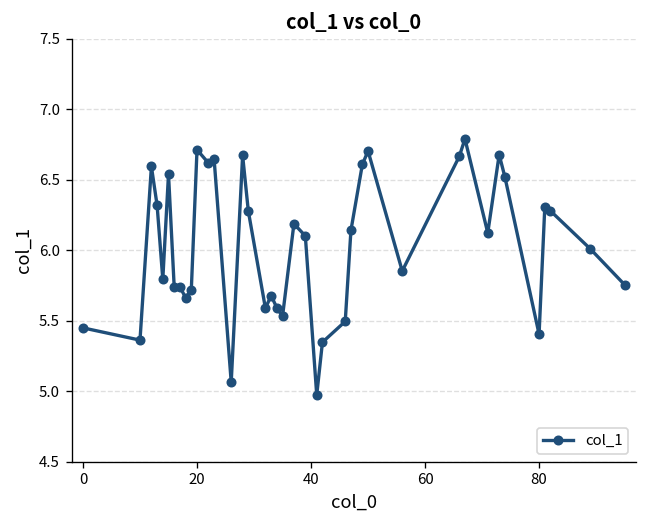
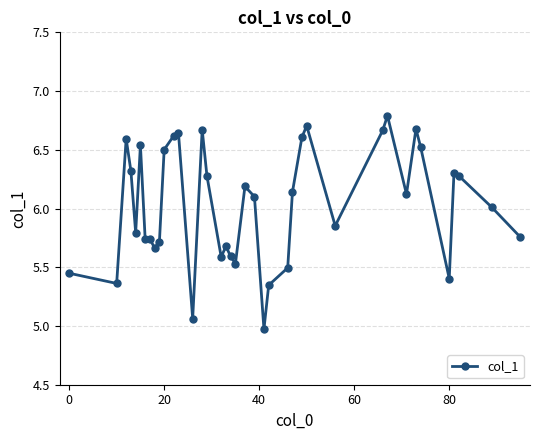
  {
    "0": 5.45,
-   "20": 6.71,
+   "20": 6.50,
    "80": 5.40
  }
